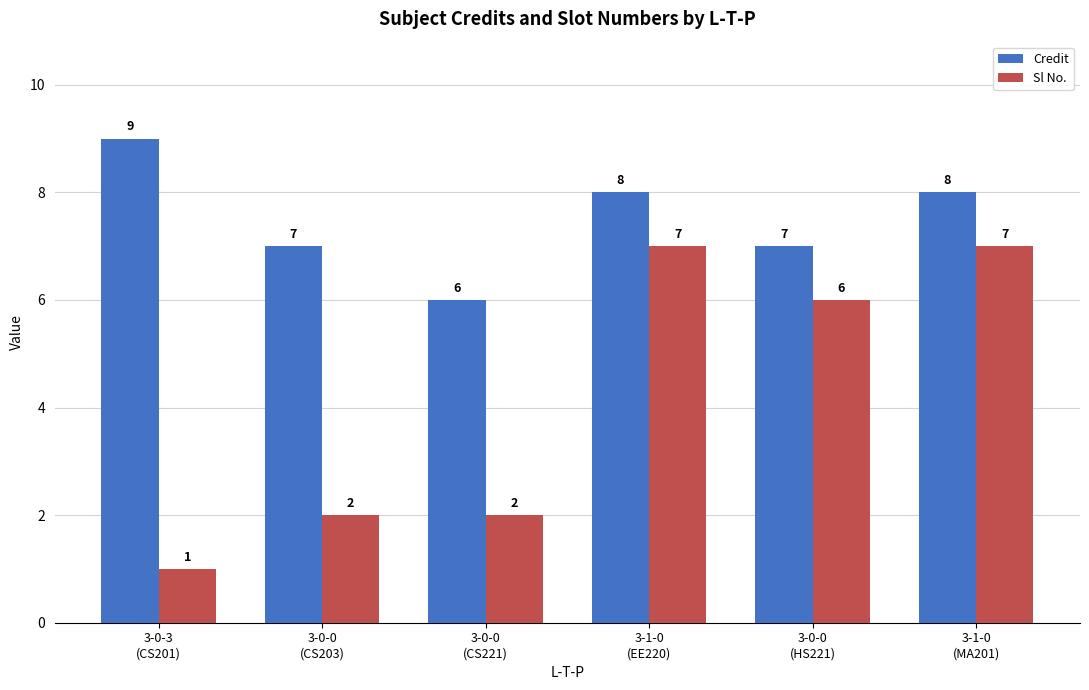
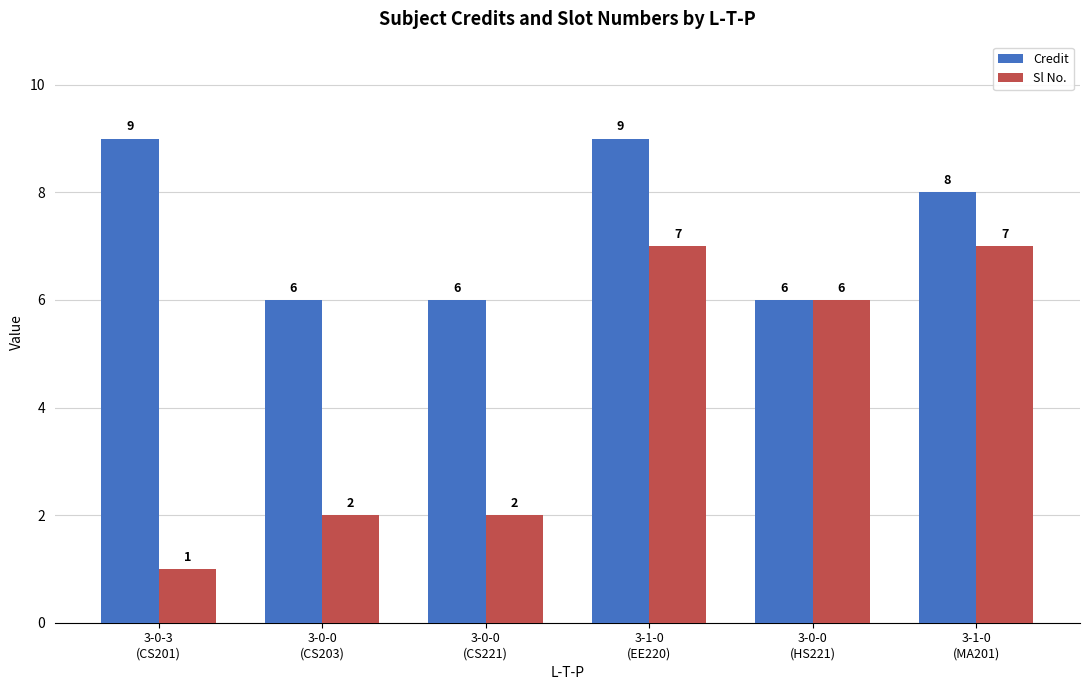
  {
    "Credit": {
      "3-0-3 (CS201)": 9,
-     "3-0-0 (CS203)": 7,
+     "3-0-0 (CS203)": 6,
      "3-0-0 (CS221)": 6,
-     "3-1-0 (EE220)": 8,
-     "3-0-0 (HS221)": 7,
+     "3-1-0 (EE220)": 9,
+     "3-0-0 (HS221)": 6,
      "3-1-0 (MA201)": 8
    },
    "Sl No.": {
      "3-0-3 (CS201)": 1,
      "3-0-0 (CS203)": 2,
      "3-0-0 (CS221)": 2,
      "3-1-0 (EE220)": 7,
      "3-0-0 (HS221)": 6,
      "3-1-0 (MA201)": 7
    }
  }
